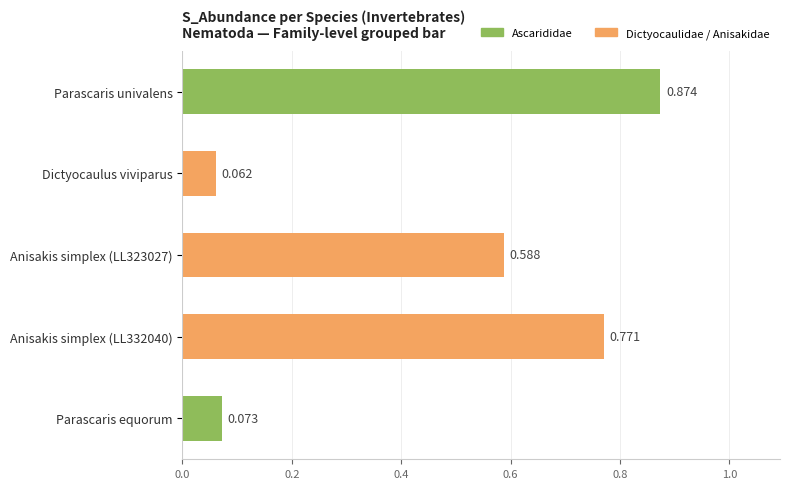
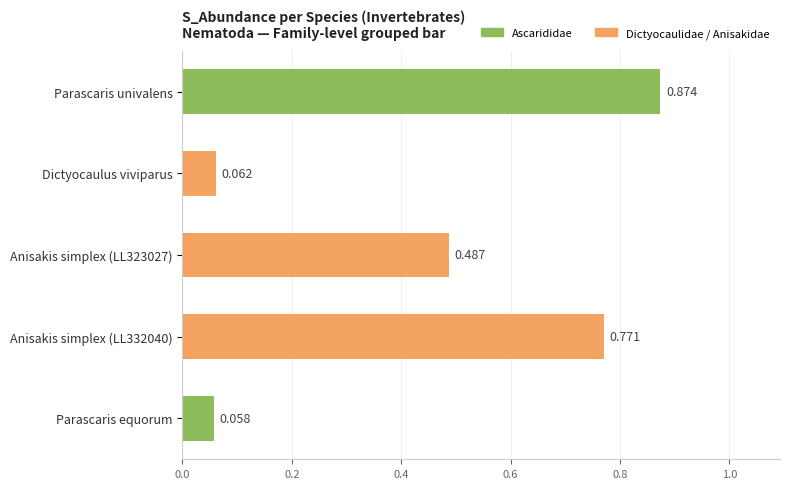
  {
    "Parascaris univalens": 0.874,
    "Dictyocaulus viviparus": 0.062,
-   "Anisakis simplex (LL323027)": 0.588,
+   "Anisakis simplex (LL323027)": 0.487,
    "Anisakis simplex (LL332040)": 0.771,
-   "Parascaris equorum": 0.073
+   "Parascaris equorum": 0.058
  }
